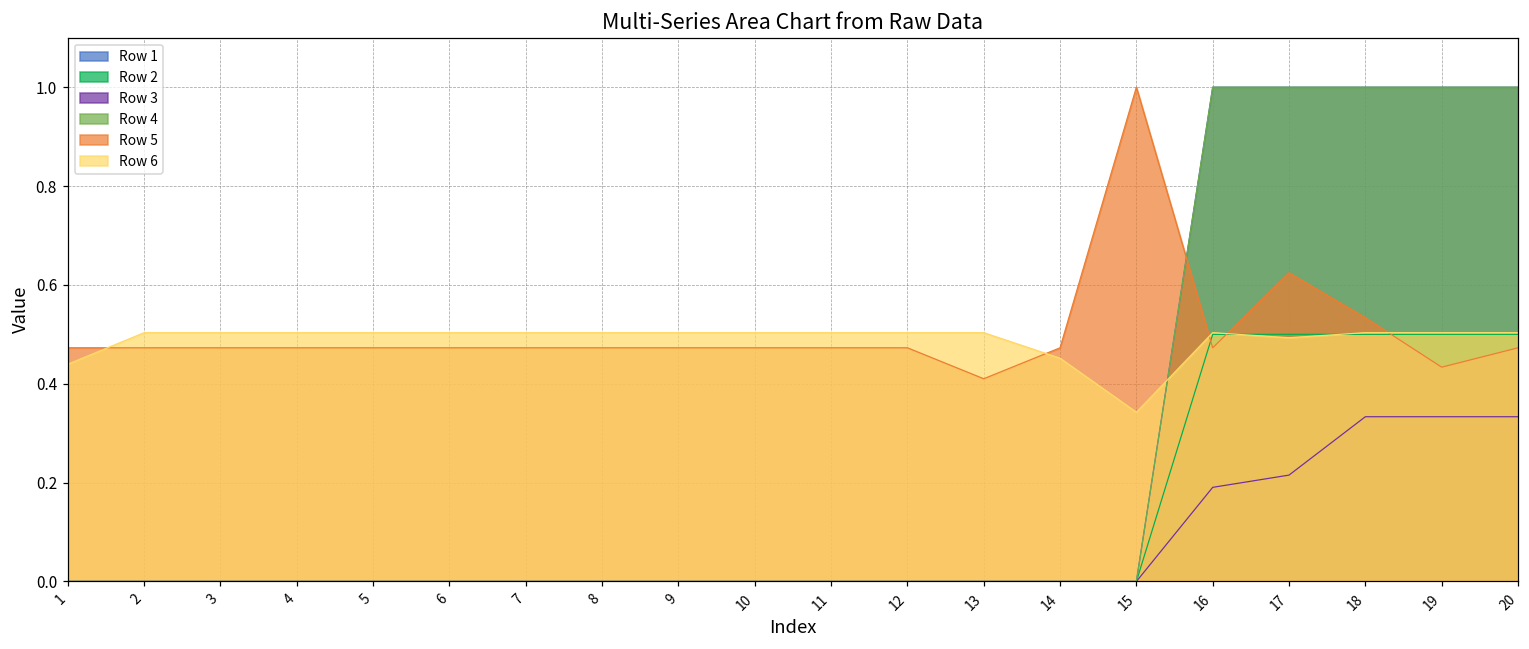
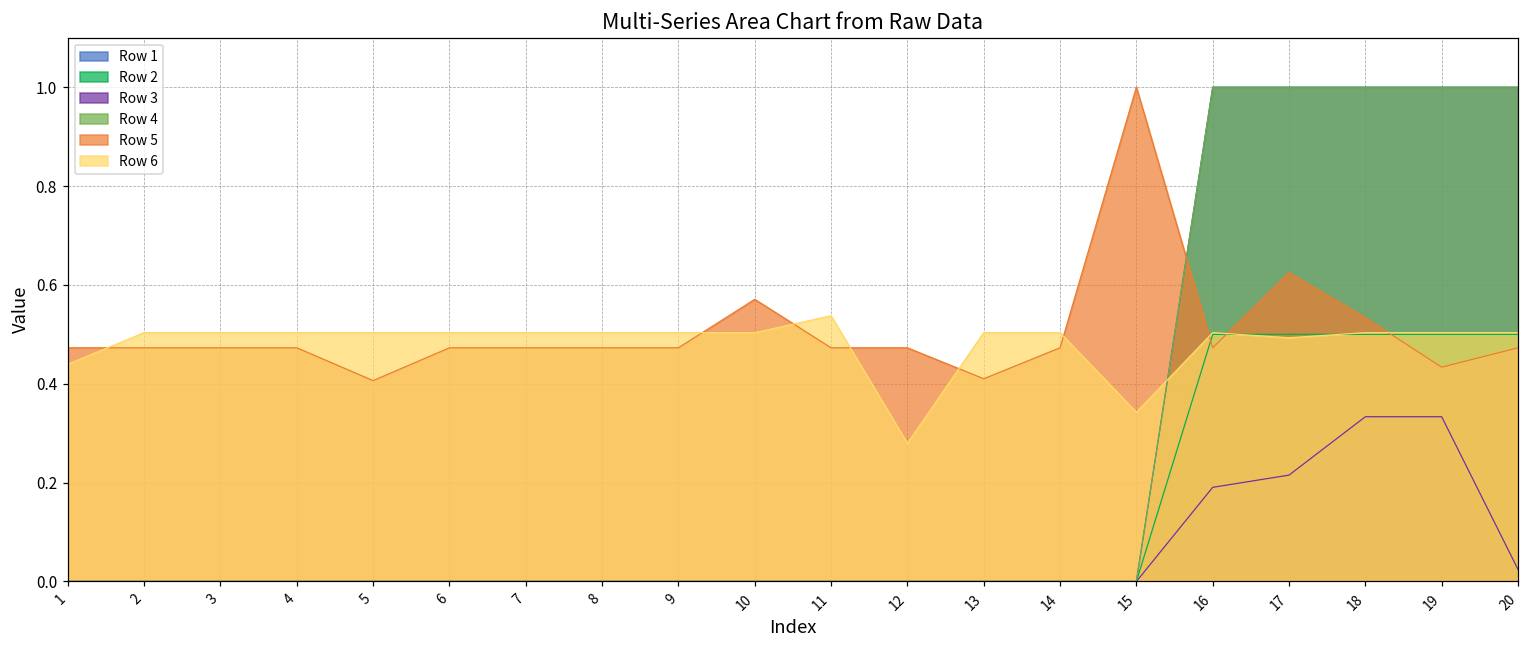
  {
    "Row 4": {
      "16": 1.00,
      "17": 1.00,
      "18": 1.00,
      "19": 1.00,
      "20": 1.00
    },
    "Row 2": {
      "17": 0.50
    },
    "Row 3": {
      "16": 0.19,
      "17": 0.22,
      "18": 0.33,
      "19": 0.33,
-     "20": 0.33
+     "20": 0.02
    },
    "Row 5": {
      "1": 0.47,
      "2": 0.47,
      "3": 0.47,
      "4": 0.47,
-     "5": 0.47,
+     "5": 0.41,
      "6": 0.47,
      "7": 0.47,
      "8": 0.47,
      "9": 0.47,
-     "10": 0.47,
+     "10": 0.57,
      "11": 0.47,
      "12": 0.47,
      "13": 0.41,
      "14": 0.47,
      "15": 1.00,
      "16": 0.47,
      "17": 0.62,
      "18": 0.53,
      "19": 0.43,
      "20": 0.47
    },
    "Row 6": {
      "1": 0.44,
      "2": 0.50,
      "3": 0.50,
      "4": 0.50,
      "5": 0.50,
      "6": 0.50,
      "7": 0.50,
      "8": 0.50,
      "9": 0.50,
      "10": 0.50,
-     "11": 0.50,
-     "12": 0.50,
+     "11": 0.54,
+     "12": 0.28,
      "13": 0.50,
-     "14": 0.45,
+     "14": 0.50,
      "15": 0.34,
      "17": 0.49
    }
  }
